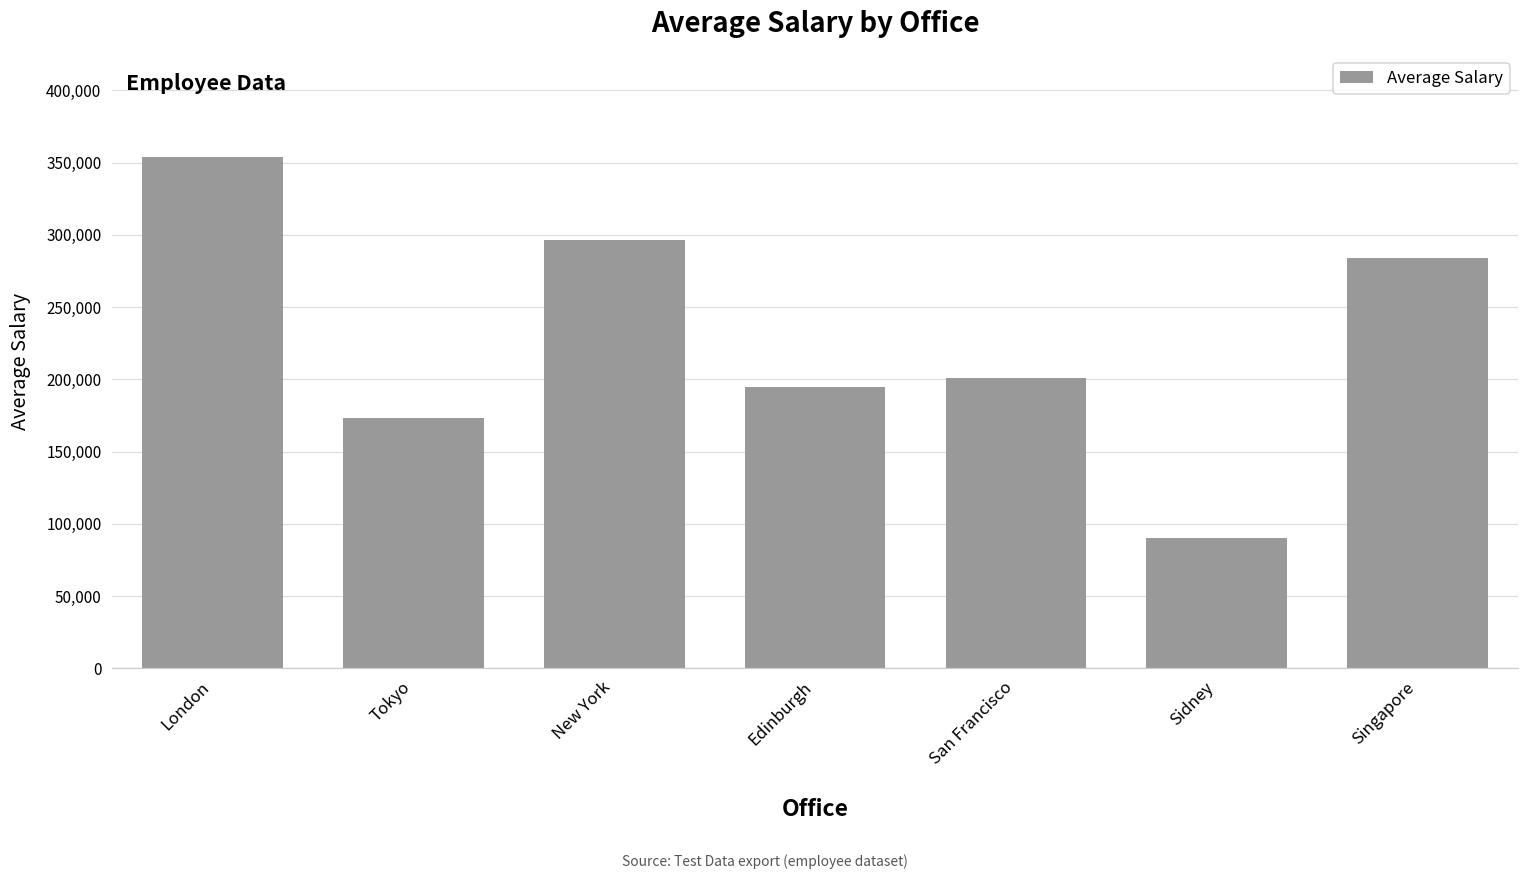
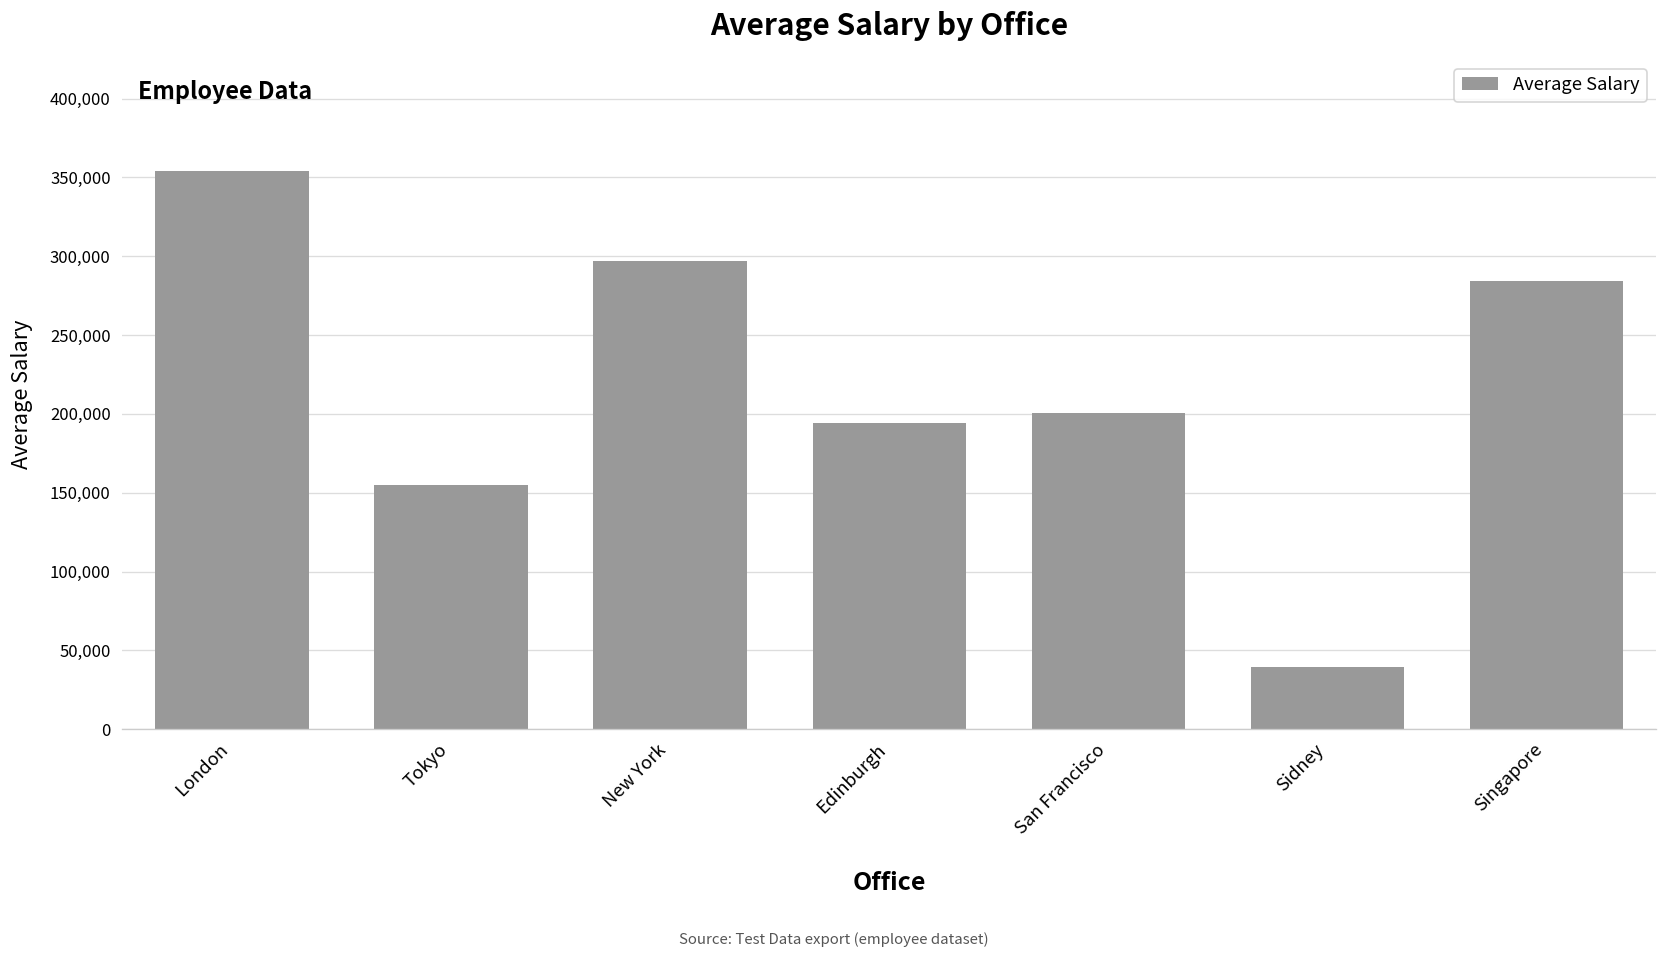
  {
    "London": "354,000",
-   "Tokyo": "174,000",
+   "Tokyo": "155,000",
    "New York": "297,000",
    "Edinburgh": "194,000",
    "San Francisco": "201,000",
-   "Sidney": "91,000",
+   "Sidney": "39,000",
    "Singapore": "284,000"
  }
